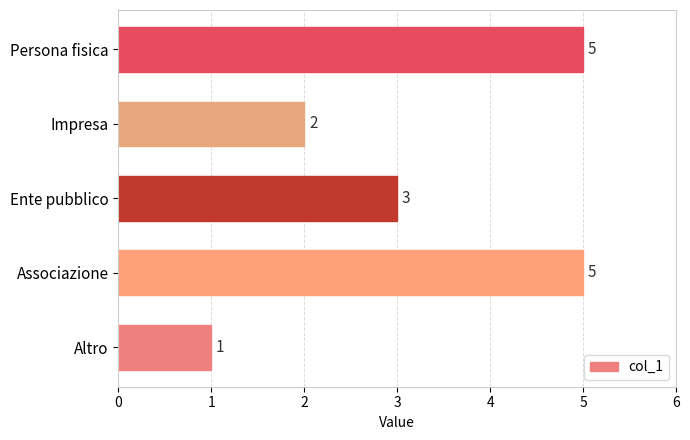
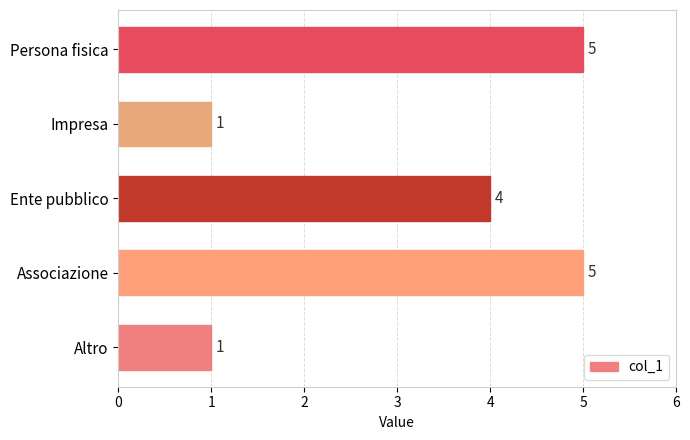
  {
    "Persona fisica": 5,
-   "Impresa": 2,
-   "Ente pubblico": 3,
+   "Impresa": 1,
+   "Ente pubblico": 4,
    "Associazione": 5,
    "Altro": 1
  }
